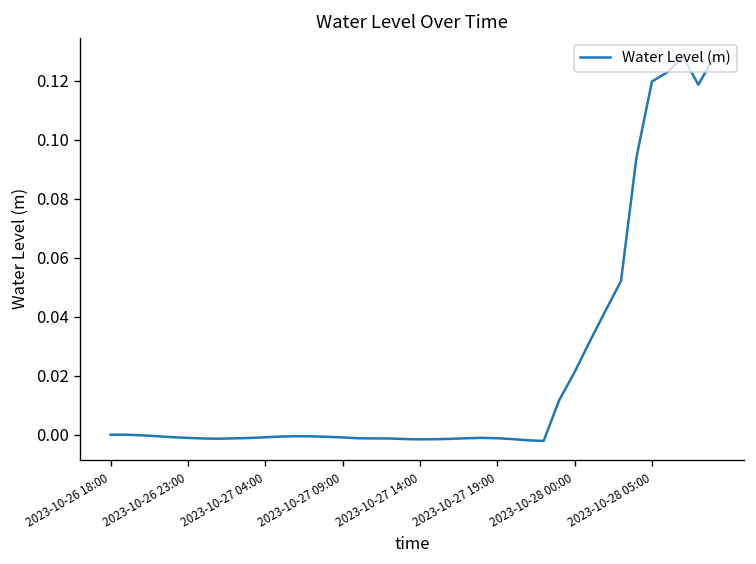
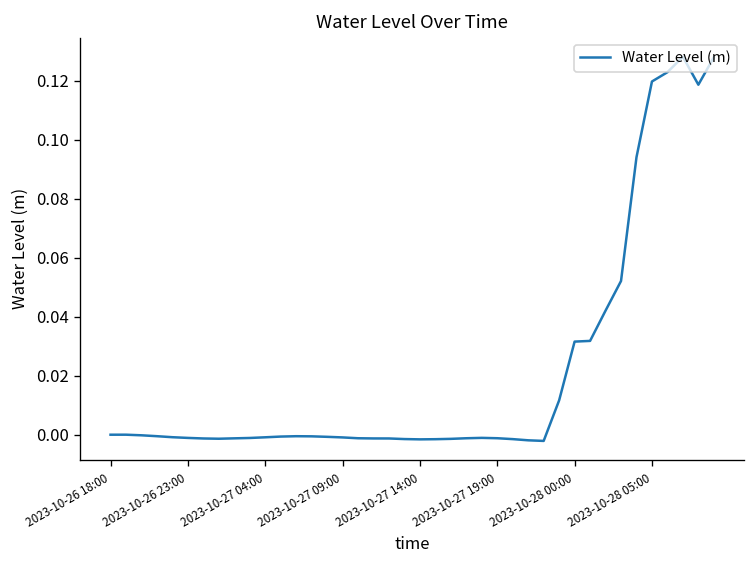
  {
    "2023-10-26 18:00": 0.000,
    "2023-10-26 23:00": -0.001,
    "2023-10-27 04:00": -0.001,
    "2023-10-27 09:00": -0.001,
    "2023-10-27 14:00": -0.002,
    "2023-10-27 19:00": -0.001,
-   "2023-10-28 00:00": 0.021,
+   "2023-10-28 00:00": 0.032,
    "2023-10-28 05:00": 0.120
  }
